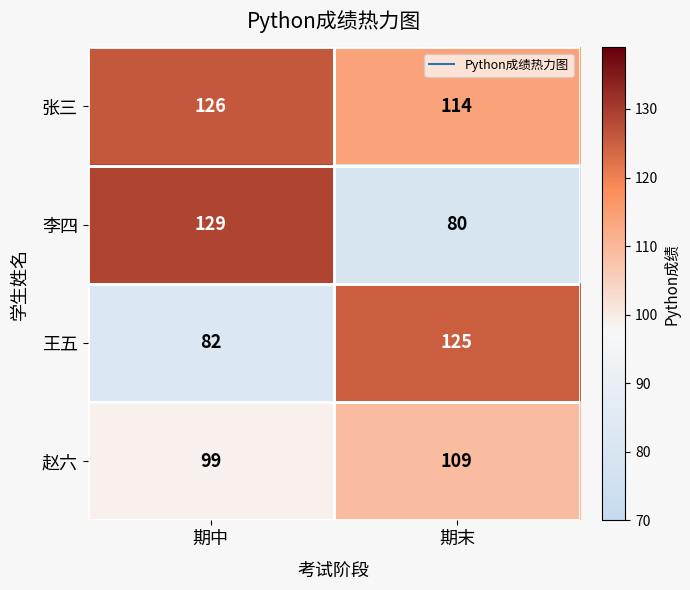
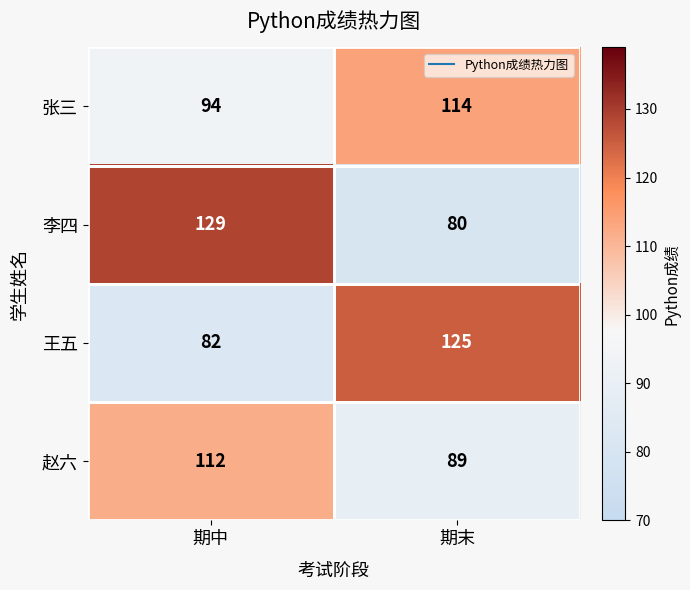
  {
    "张三": {
-     "期中": 126,
+     "期中": 94,
      "期末": 114
    },
    "李四": {
      "期中": 129,
      "期末": 80
    },
    "王五": {
      "期中": 82,
      "期末": 125
    },
    "赵六": {
-     "期中": 99,
-     "期末": 109
+     "期中": 112,
+     "期末": 89
    }
  }
